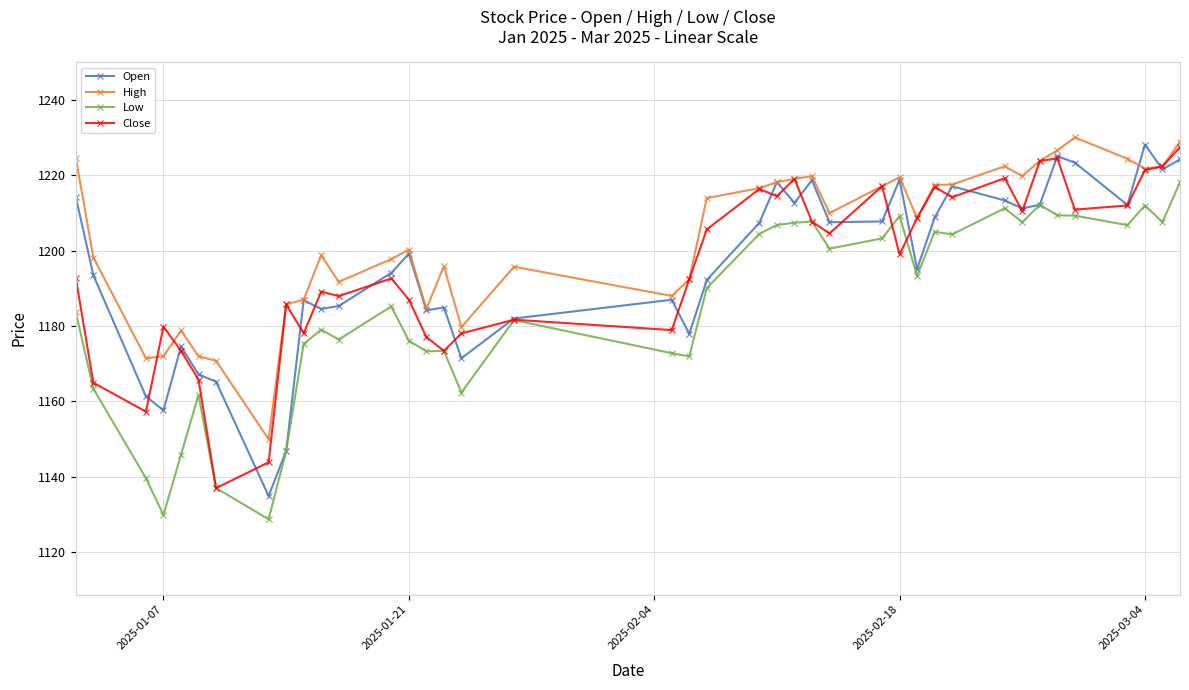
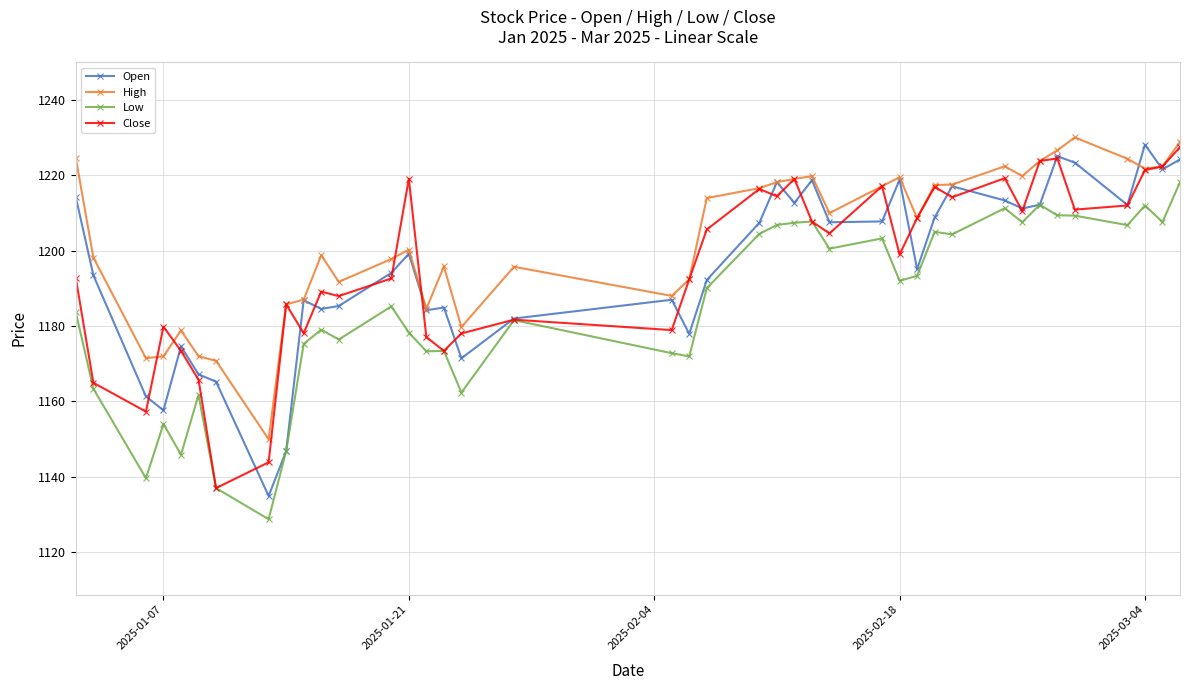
  {
    "Open": {
      "2025-01-07": 1158,
      "2025-01-21": 1199,
      "2025-03-04": 1228
    },
    "High": {
      "2025-01-07": 1172,
      "2025-01-21": 1200
    },
    "Low": {
-     "2025-01-07": 1130,
-     "2025-01-21": 1176,
-     "2025-02-18": 1209,
+     "2025-01-07": 1154,
+     "2025-01-21": 1178,
+     "2025-02-18": 1192,
      "2025-03-04": 1212
    },
    "Close": {
      "2025-01-07": 1180,
-     "2025-01-21": 1187,
+     "2025-01-21": 1219,
      "2025-02-18": 1199
    }
  }
